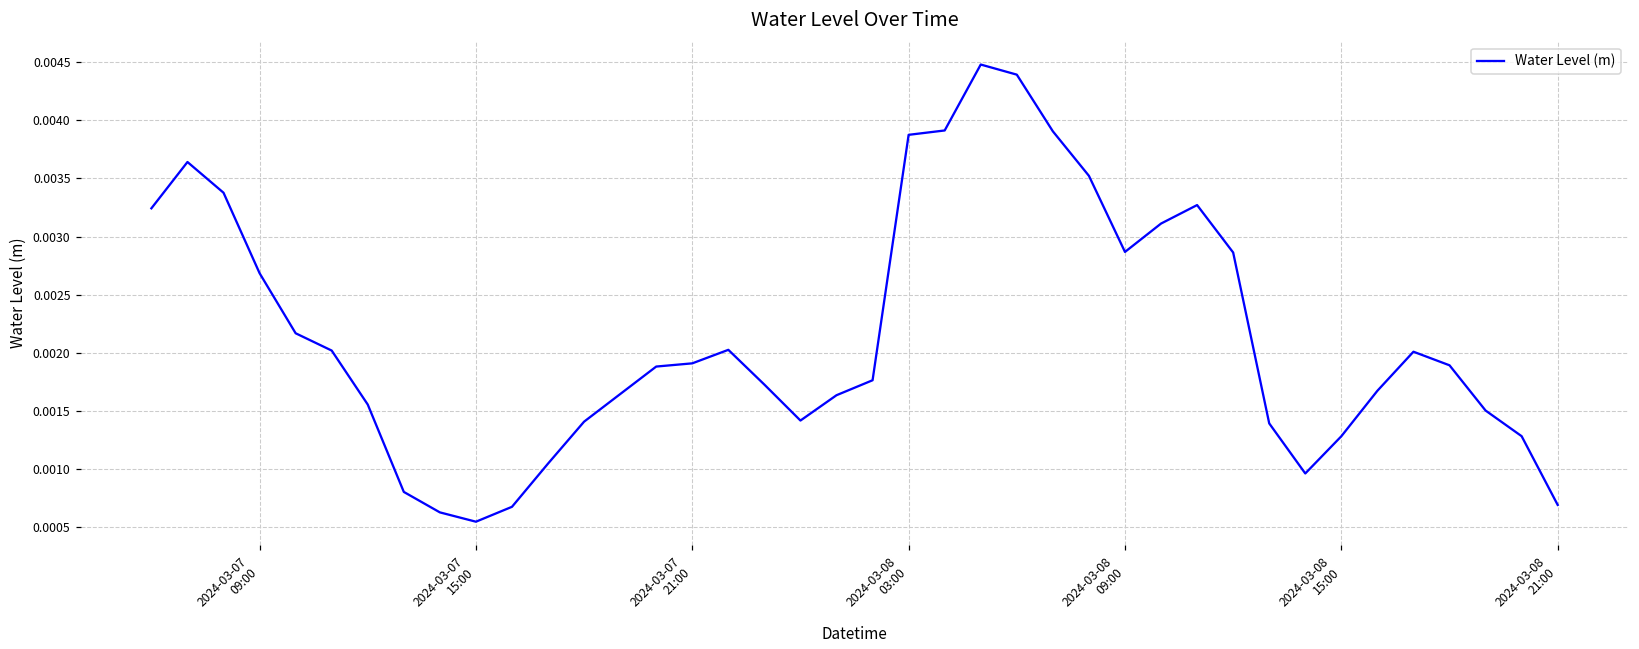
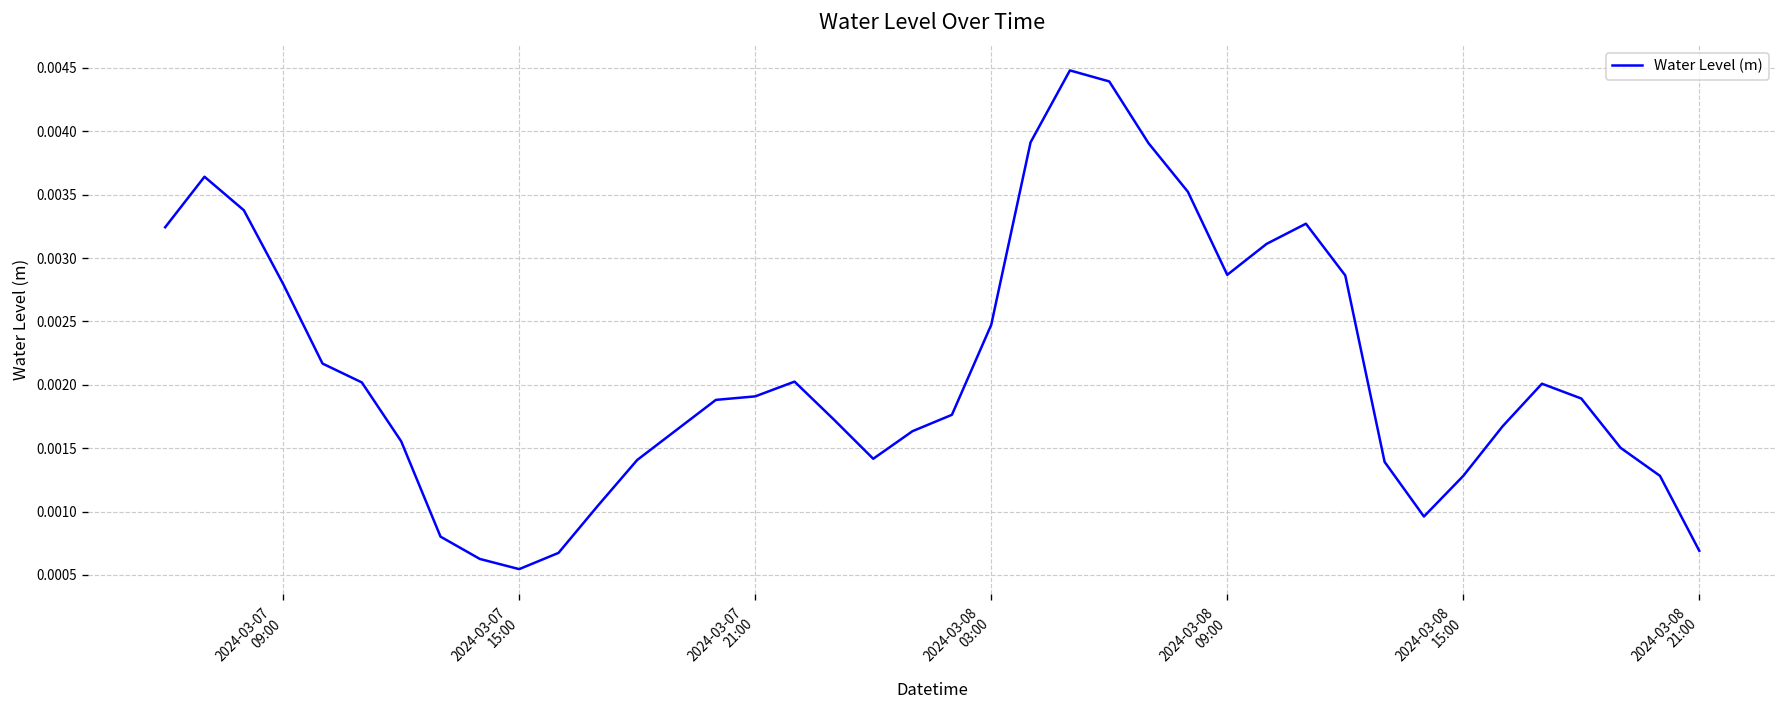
  {
-   "2024-03-07 09:00": 0.00268,
+   "2024-03-07 09:00": 0.00280,
    "2024-03-07 15:00": 0.00055,
    "2024-03-07 21:00": 0.00191,
-   "2024-03-08 03:00": 0.00388,
+   "2024-03-08 03:00": 0.00247,
    "2024-03-08 09:00": 0.00287,
    "2024-03-08 15:00": 0.00128,
    "2024-03-08 21:00": 0.00069
  }
